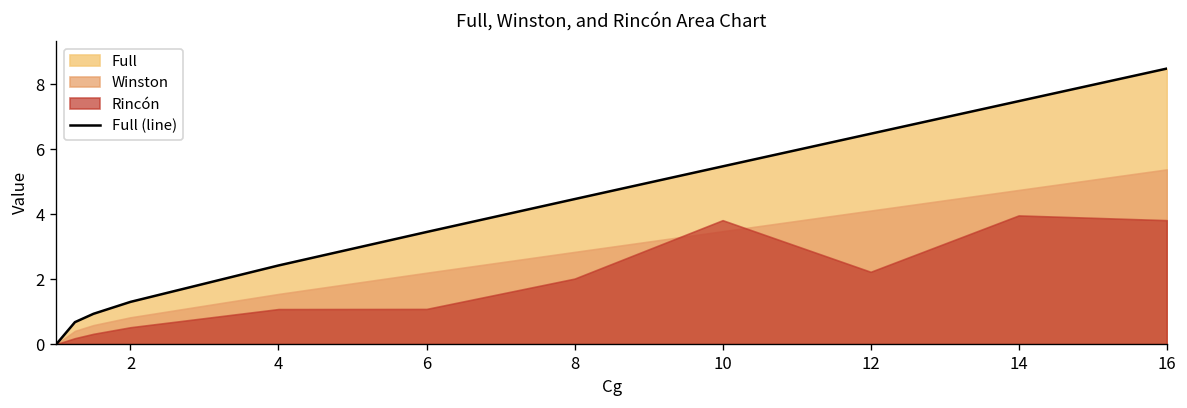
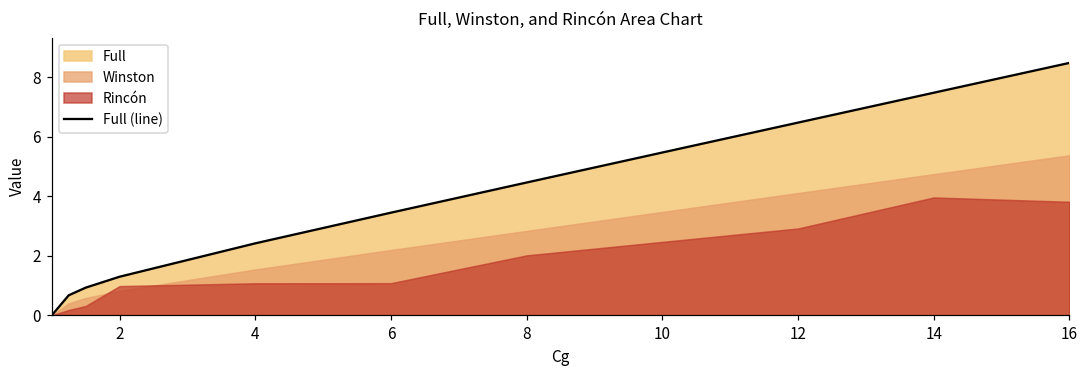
  {
    "Rincón": {
-     "2": 0.5,
+     "2": 1.0,
      "4": 1.1,
      "6": 1.1,
      "8": 2.0,
-     "10": 3.8,
-     "12": 2.2,
+     "10": 2.5,
+     "12": 2.9,
      "14": 4.0,
      "16": 3.8
    }
  }
